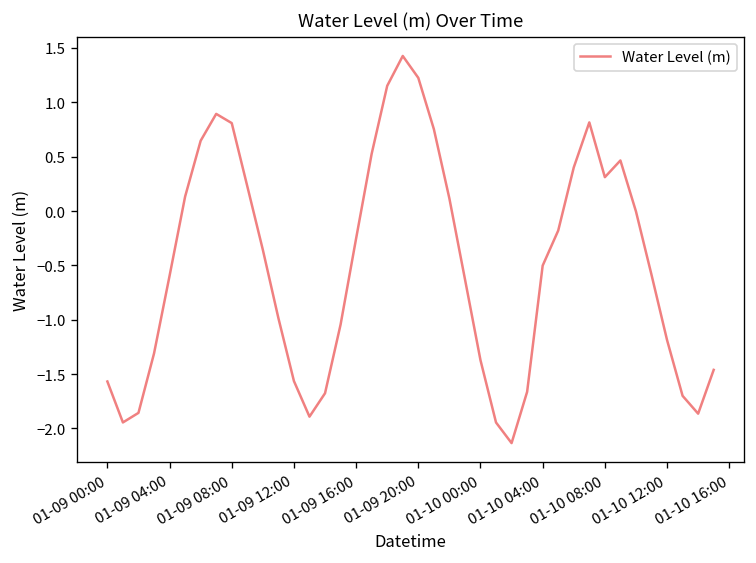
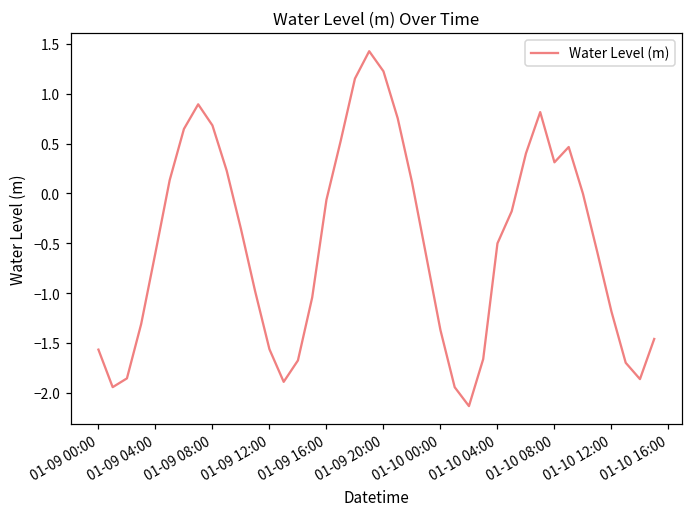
  {
    "01-09 00:00": -1.6,
    "01-09 04:00": -0.6,
-   "01-09 08:00": 0.8,
+   "01-09 08:00": 0.7,
    "01-09 12:00": -1.6,
-   "01-09 16:00": -0.3,
+   "01-09 16:00": -0.1,
    "01-09 20:00": 1.2,
    "01-10 00:00": -1.4,
    "01-10 04:00": -0.5,
    "01-10 08:00": 0.3,
    "01-10 12:00": -1.2
  }
